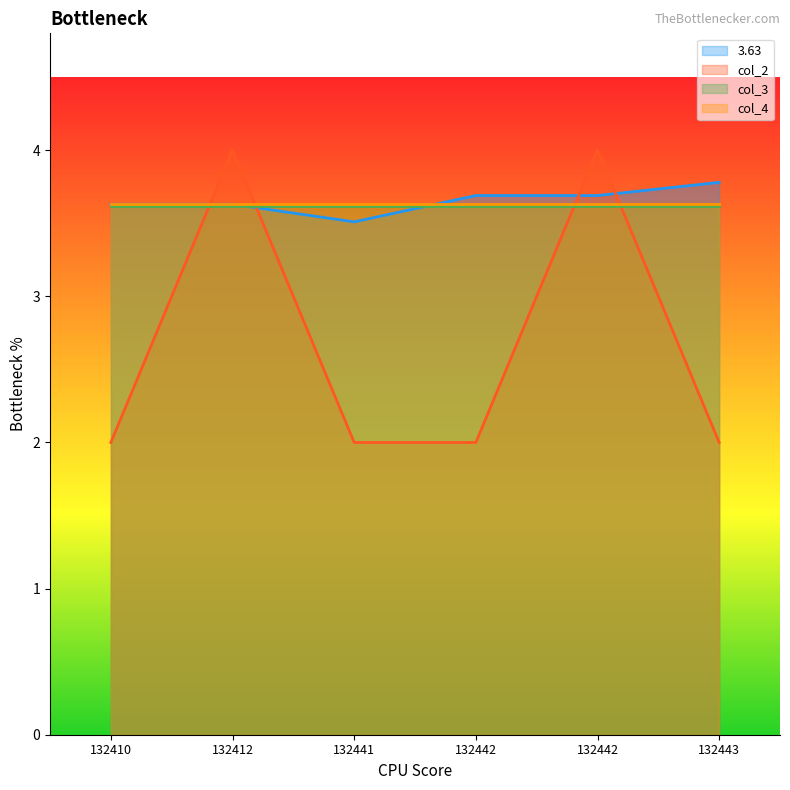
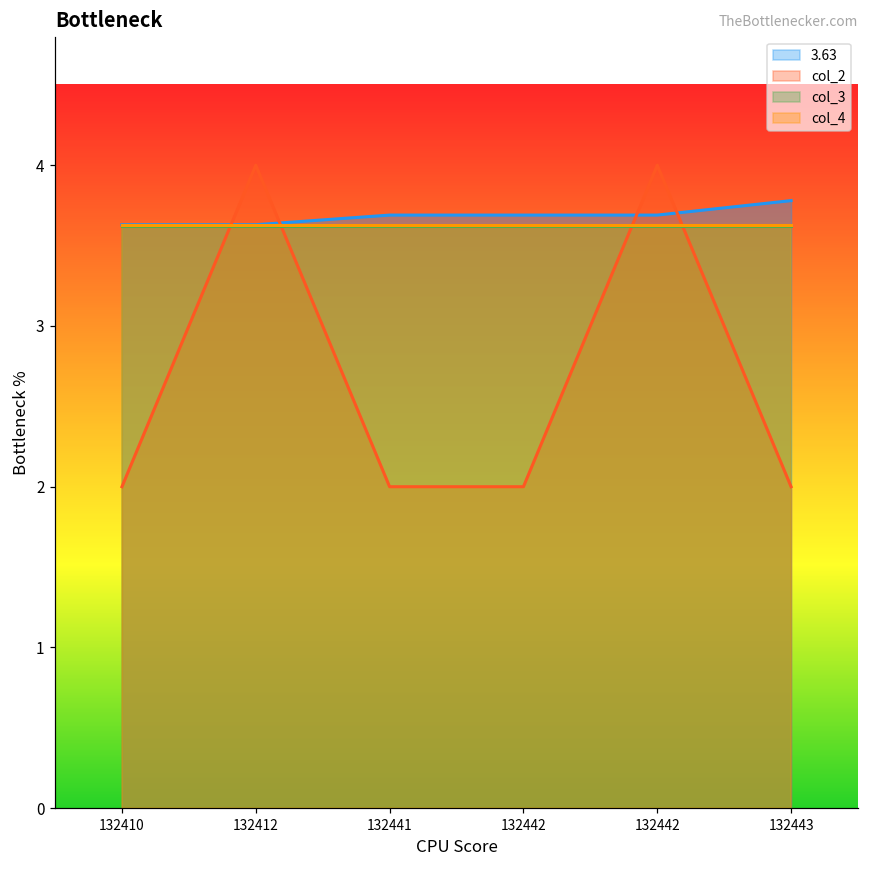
  {
    "3.63": {
-     "132441": 3.51,
+     "132441": 3.69,
      "132443": 3.78
    }
  }
